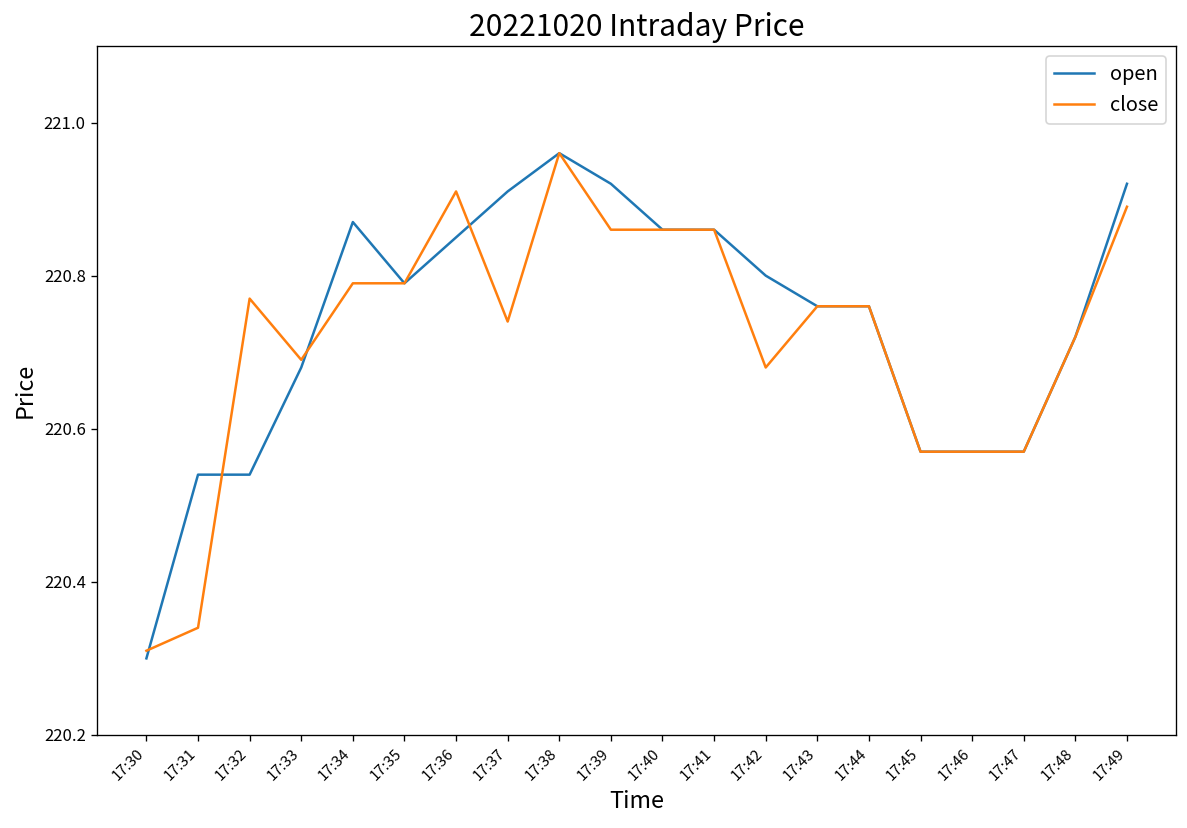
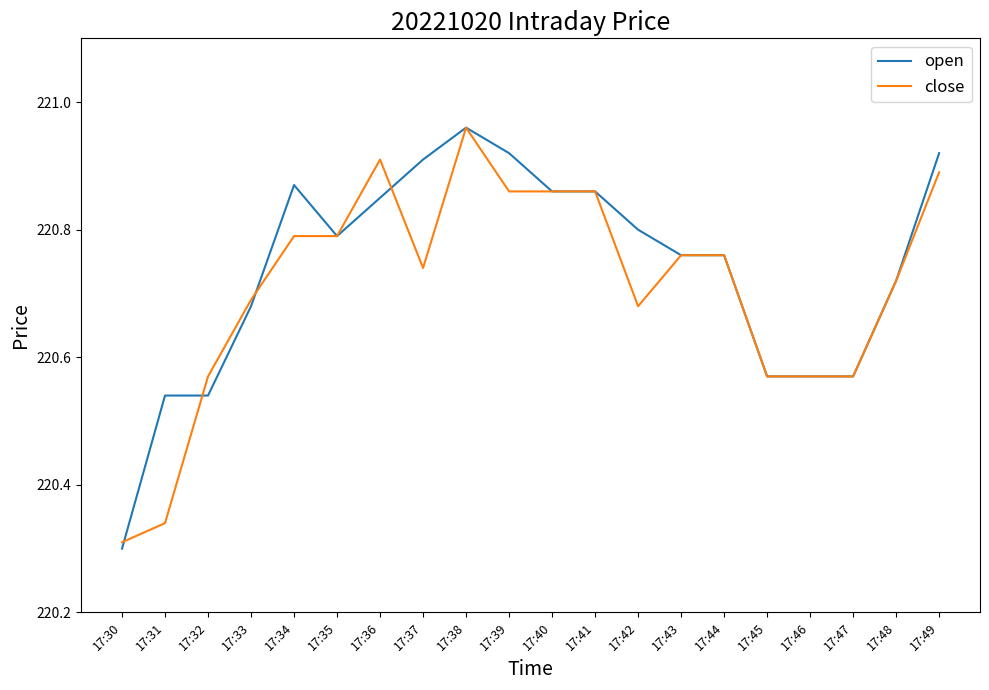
  {
    "open": {
      "17:30": 220.30,
      "17:31": 220.54,
      "17:32": 220.54,
      "17:33": 220.68,
      "17:34": 220.87,
      "17:36": 220.85,
      "17:37": 220.91,
      "17:39": 220.92,
      "17:42": 220.80,
      "17:49": 220.92
    },
    "close": {
      "17:30": 220.31,
      "17:31": 220.34,
-     "17:32": 220.77,
+     "17:32": 220.57,
      "17:33": 220.69,
      "17:34": 220.79,
      "17:36": 220.91,
      "17:37": 220.74,
      "17:39": 220.86,
      "17:42": 220.68,
      "17:49": 220.89
    }
  }
